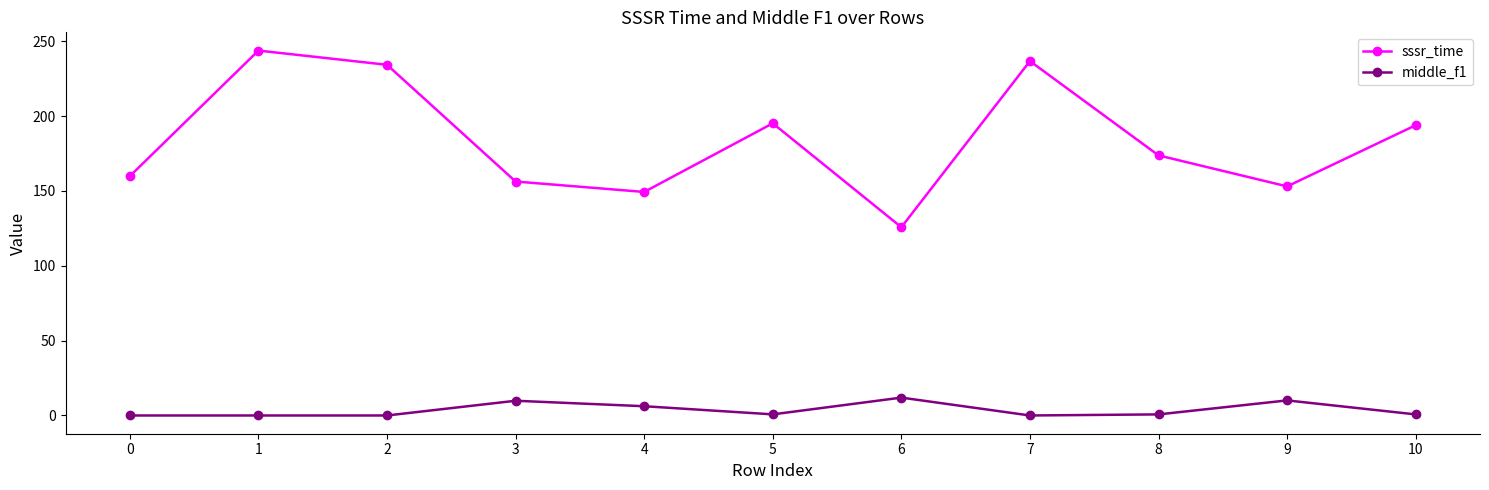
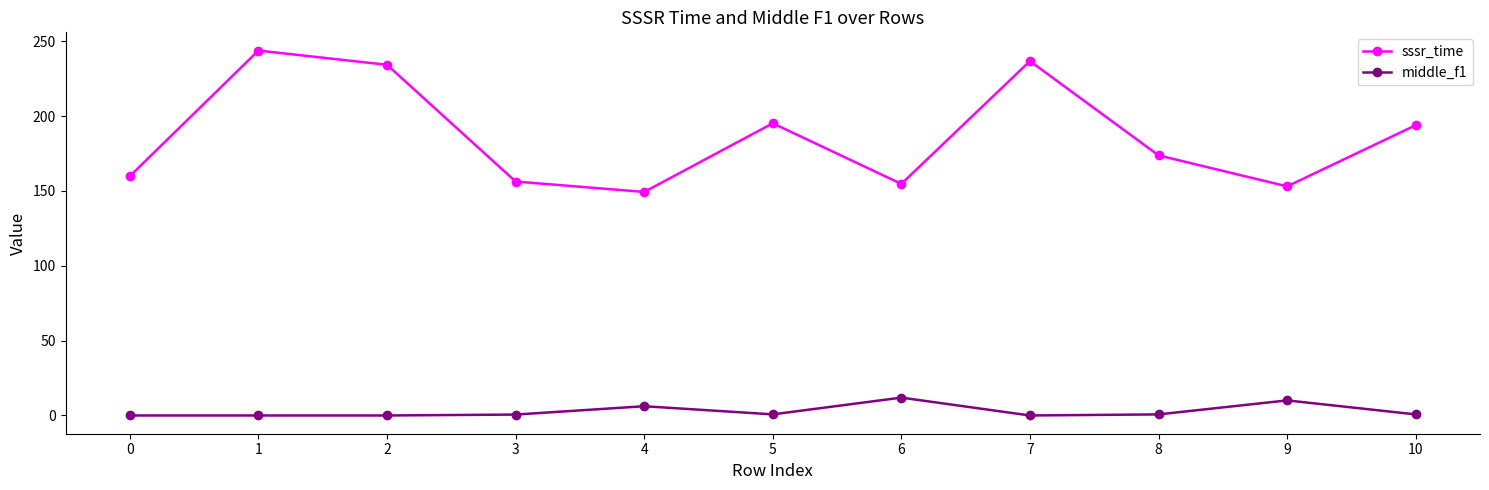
  {
    "sssr_time": {
      "0": 160,
      "1": 244,
      "2": 234,
      "3": 156,
      "4": 149,
      "5": 195,
-     "6": 126,
+     "6": 155,
      "7": 237,
      "8": 174,
      "9": 153,
      "10": 194
    },
    "middle_f1": {
      "0": 0,
      "1": 0,
      "2": 0,
-     "3": 10,
+     "3": 1,
      "4": 6,
      "5": 1,
      "6": 12,
      "7": 0,
      "8": 1,
      "9": 10,
      "10": 1
    }
  }
